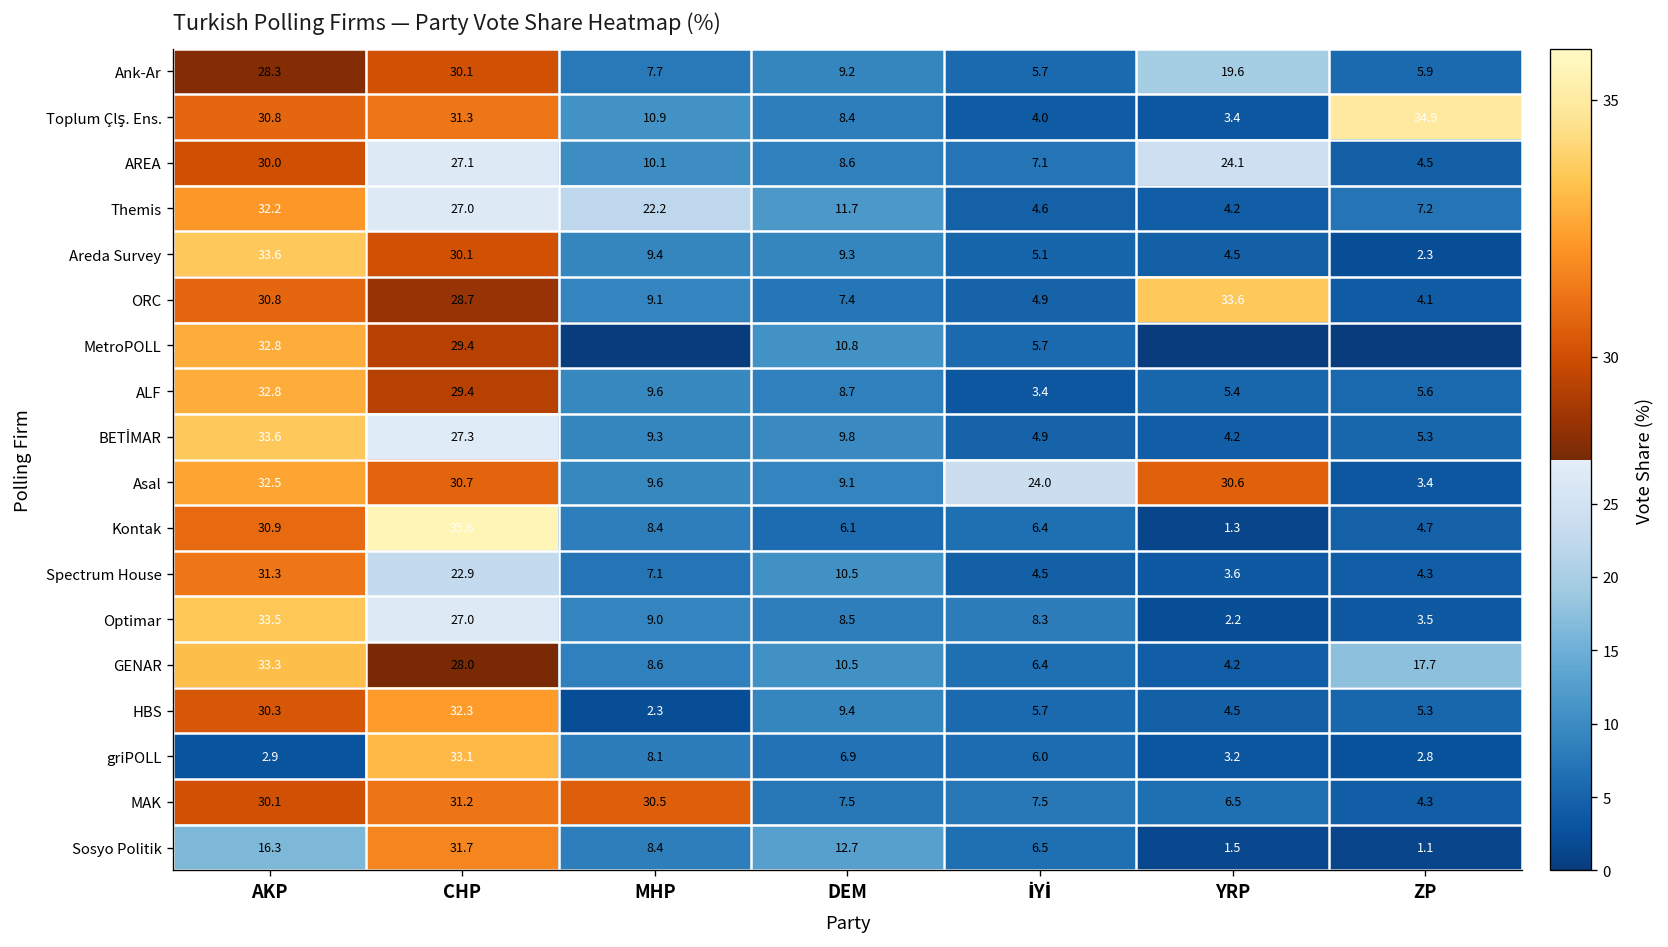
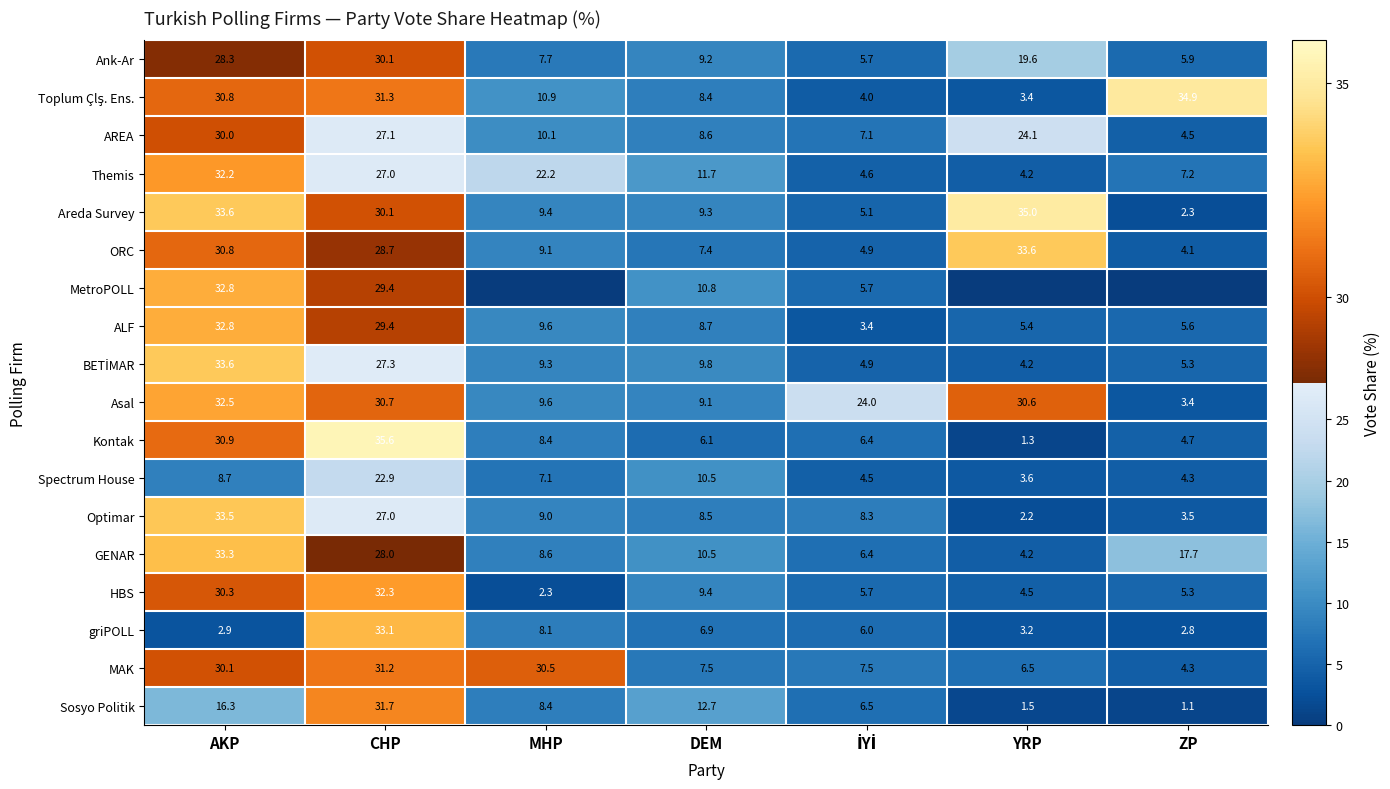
  {
    "Ank-Ar": {
      "AKP": 28.3,
      "CHP": 30.1,
      "MHP": 7.7,
      "DEM": 9.2,
      "İYİ": 5.7,
      "YRP": 19.6,
      "ZP": 5.9
    },
    "Toplum Çlş. Ens.": {
      "AKP": 30.8,
      "CHP": 31.3,
      "MHP": 10.9,
      "DEM": 8.4,
      "İYİ": 4.0,
      "YRP": 3.4,
      "ZP": 34.9
    },
    "AREA": {
      "AKP": 30.0,
      "CHP": 27.1,
      "MHP": 10.1,
      "DEM": 8.6,
      "İYİ": 7.1,
      "YRP": 24.1,
      "ZP": 4.5
    },
    "Themis": {
      "AKP": 32.2,
      "CHP": 27.0,
      "MHP": 22.2,
      "DEM": 11.7,
      "İYİ": 4.6,
      "YRP": 4.2,
      "ZP": 7.2
    },
    "Areda Survey": {
      "AKP": 33.6,
      "CHP": 30.1,
      "MHP": 9.4,
      "DEM": 9.3,
      "İYİ": 5.1,
-     "YRP": 4.5,
+     "YRP": 35.0,
      "ZP": 2.3
    },
    "ORC": {
      "AKP": 30.8,
      "CHP": 28.7,
      "MHP": 9.1,
      "DEM": 7.4,
      "İYİ": 4.9,
      "YRP": 33.6,
      "ZP": 4.1
    },
    "MetroPOLL": {
      "AKP": 32.8,
      "CHP": 29.4,
      "DEM": 10.8,
      "İYİ": 5.7
    },
    "ALF": {
      "AKP": 32.8,
      "CHP": 29.4,
      "MHP": 9.6,
      "DEM": 8.7,
      "İYİ": 3.4,
      "YRP": 5.4,
      "ZP": 5.6
    },
    "BETİMAR": {
      "AKP": 33.6,
      "CHP": 27.3,
      "MHP": 9.3,
      "DEM": 9.8,
      "İYİ": 4.9,
      "YRP": 4.2,
      "ZP": 5.3
    },
    "Asal": {
      "AKP": 32.5,
      "CHP": 30.7,
      "MHP": 9.6,
      "DEM": 9.1,
      "İYİ": 24.0,
      "YRP": 30.6,
      "ZP": 3.4
    },
    "Kontak": {
      "AKP": 30.9,
      "CHP": 35.6,
      "MHP": 8.4,
      "DEM": 6.1,
      "İYİ": 6.4,
      "YRP": 1.3,
      "ZP": 4.7
    },
    "Spectrum House": {
-     "AKP": 31.3,
+     "AKP": 8.7,
      "CHP": 22.9,
      "MHP": 7.1,
      "DEM": 10.5,
      "İYİ": 4.5,
      "YRP": 3.6,
      "ZP": 4.3
    },
    "Optimar": {
      "AKP": 33.5,
      "CHP": 27.0,
      "MHP": 9.0,
      "DEM": 8.5,
      "İYİ": 8.3,
      "YRP": 2.2,
      "ZP": 3.5
    },
    "GENAR": {
      "AKP": 33.3,
      "CHP": 28.0,
      "MHP": 8.6,
      "DEM": 10.5,
      "İYİ": 6.4,
      "YRP": 4.2,
      "ZP": 17.7
    },
    "HBS": {
      "AKP": 30.3,
      "CHP": 32.3,
      "MHP": 2.3,
      "DEM": 9.4,
      "İYİ": 5.7,
      "YRP": 4.5,
      "ZP": 5.3
    },
    "griPOLL": {
      "AKP": 2.9,
      "CHP": 33.1,
      "MHP": 8.1,
      "DEM": 6.9,
      "İYİ": 6.0,
      "YRP": 3.2,
      "ZP": 2.8
    },
    "MAK": {
      "AKP": 30.1,
      "CHP": 31.2,
      "MHP": 30.5,
      "DEM": 7.5,
      "İYİ": 7.5,
      "YRP": 6.5,
      "ZP": 4.3
    },
    "Sosyo Politik": {
      "AKP": 16.3,
      "CHP": 31.7,
      "MHP": 8.4,
      "DEM": 12.7,
      "İYİ": 6.5,
      "YRP": 1.5,
      "ZP": 1.1
    }
  }
